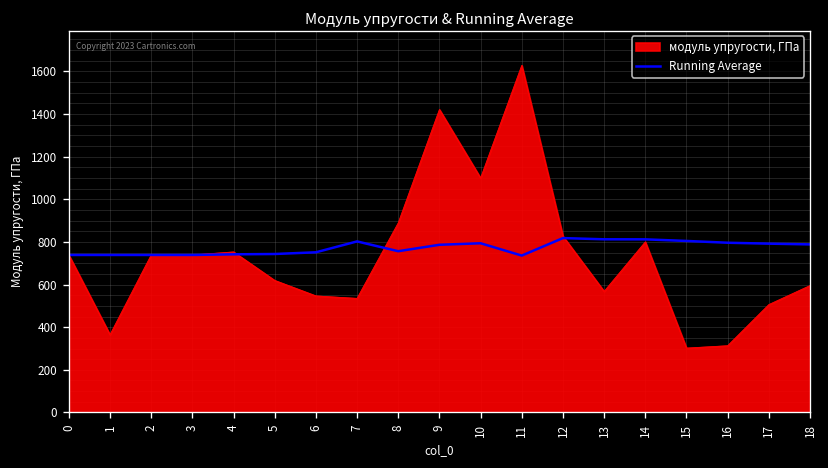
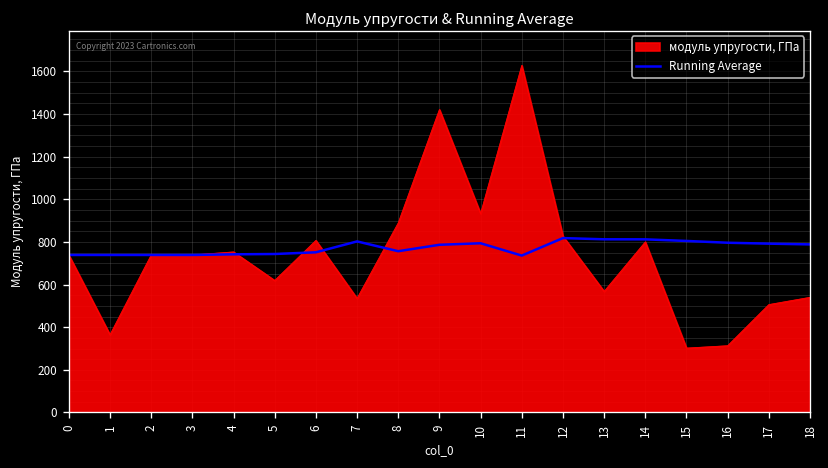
  {
    "модуль упругости, ГПа": {
      "1": 360,
      "5": 620,
-     "6": 550,
+     "6": 810,
      "7": 540,
      "8": 890,
      "9": 1420,
-     "10": 1100,
+     "10": 930,
      "11": 1630,
      "13": 570,
      "15": 300,
      "16": 310,
      "17": 510,
-     "18": 600
+     "18": 540
    },
    "Running Average": {
      "1": 740,
      "5": 740,
      "6": 750,
      "7": 800,
      "8": 760,
      "9": 790,
      "10": 790,
      "11": 740,
      "13": 810,
      "15": 800,
      "16": 800,
      "17": 790,
      "18": 790
    }
  }
